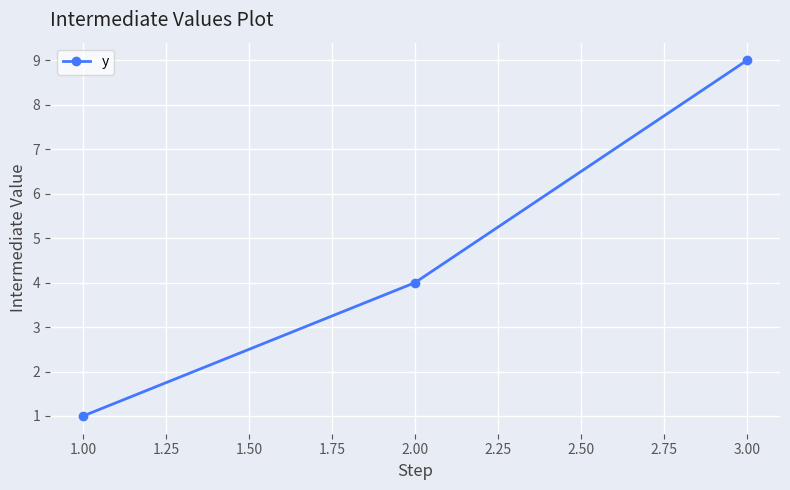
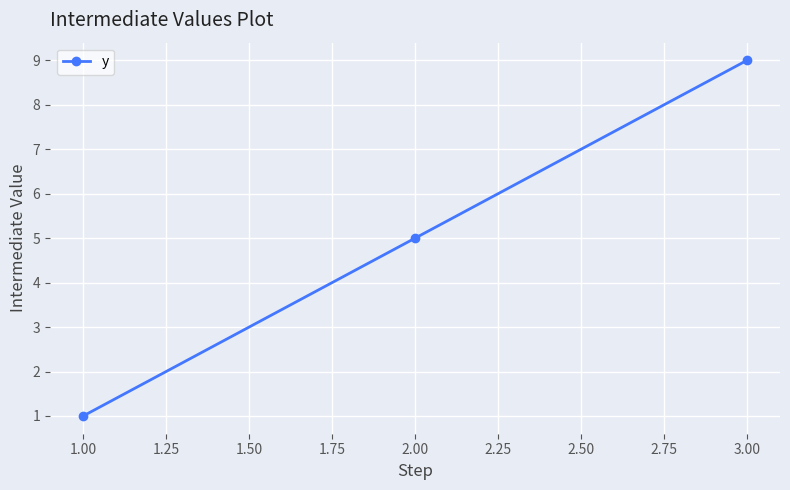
  {
    "1.00": 1,
-   "2.00": 4,
+   "2.00": 5,
    "3.00": 9
  }
